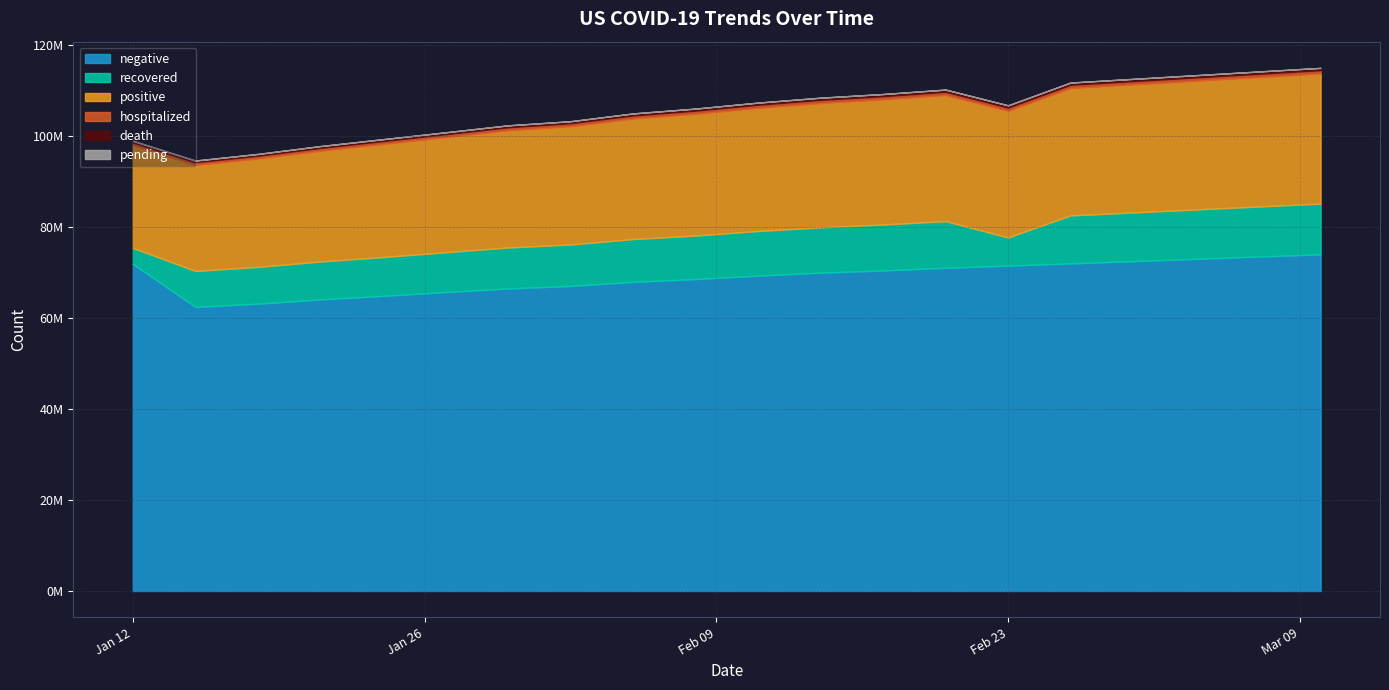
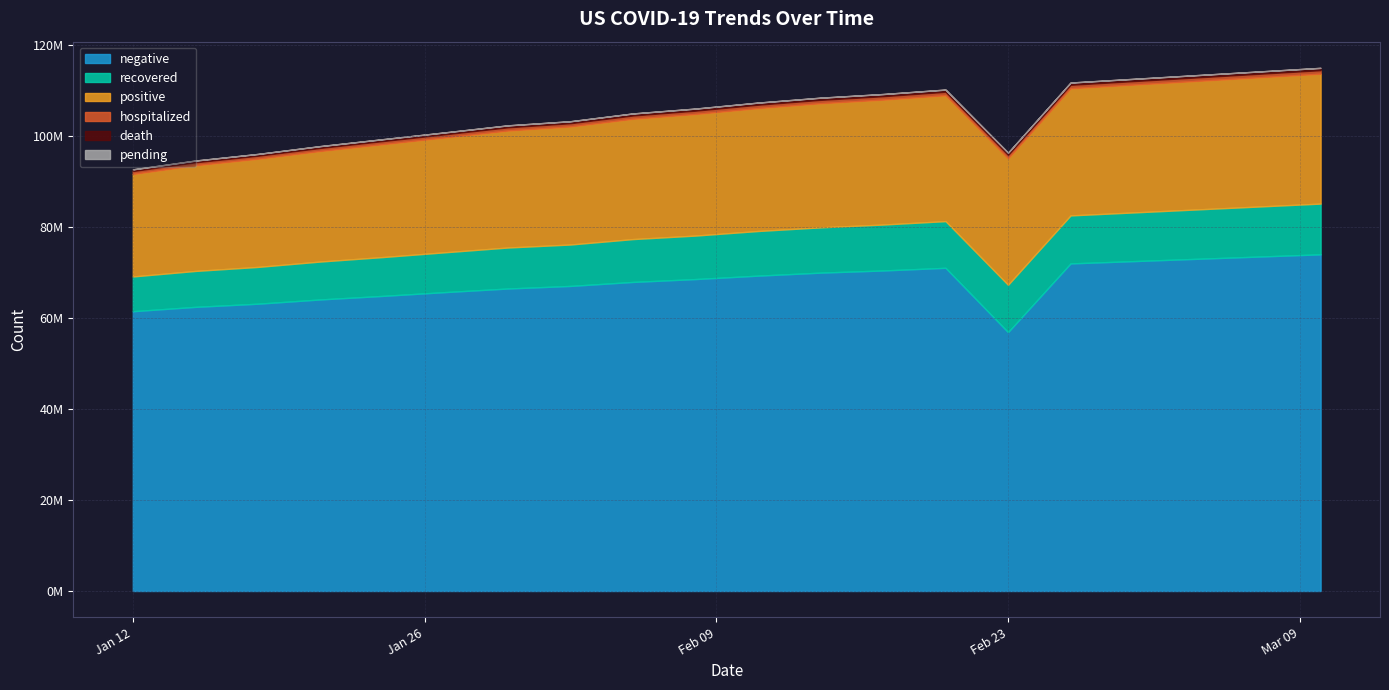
  {
    "negative": {
-     "Jan 12": 72000000,
-     "Feb 23": 72000000
+     "Jan 12": 61000000,
+     "Feb 23": 57000000
    },
    "recovered": {
-     "Jan 12": 4000000,
-     "Feb 23": 6000000
+     "Jan 12": 8000000,
+     "Feb 23": 10000000
    },
    "positive": {
      "Feb 23": 28000000
    }
  }
